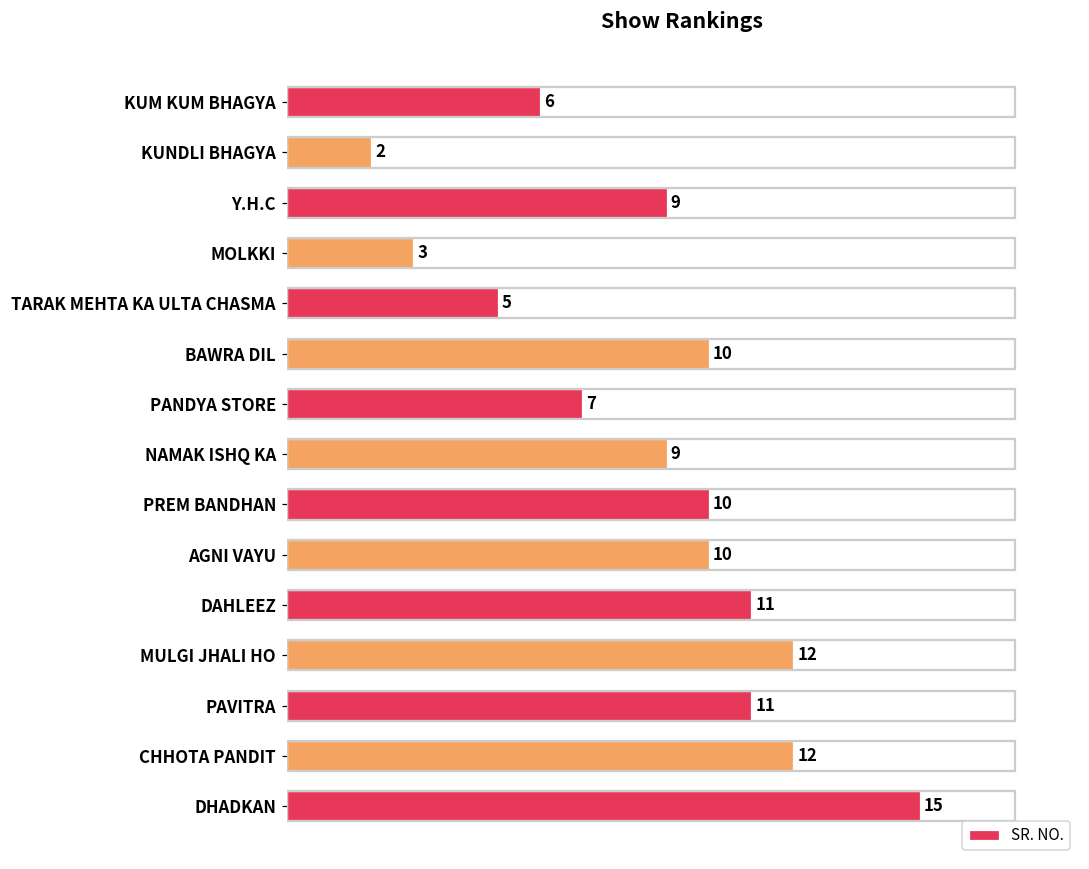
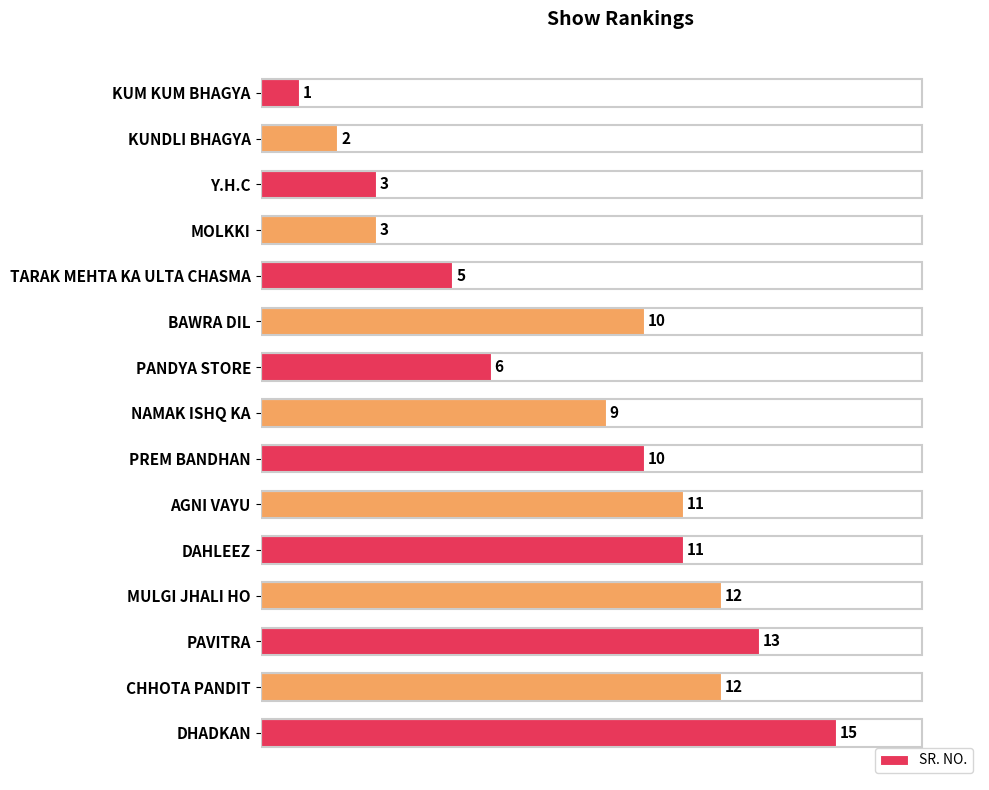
  {
-   "KUM KUM BHAGYA": 6,
+   "KUM KUM BHAGYA": 1,
    "KUNDLI BHAGYA": 2,
-   "Y.H.C": 9,
+   "Y.H.C": 3,
    "MOLKKI": 3,
    "TARAK MEHTA KA ULTA CHASMA": 5,
    "BAWRA DIL": 10,
-   "PANDYA STORE": 7,
+   "PANDYA STORE": 6,
    "NAMAK ISHQ KA": 9,
    "PREM BANDHAN": 10,
-   "AGNI VAYU": 10,
+   "AGNI VAYU": 11,
    "DAHLEEZ": 11,
    "MULGI JHALI HO": 12,
-   "PAVITRA": 11,
+   "PAVITRA": 13,
    "CHHOTA PANDIT": 12,
    "DHADKAN": 15
  }
